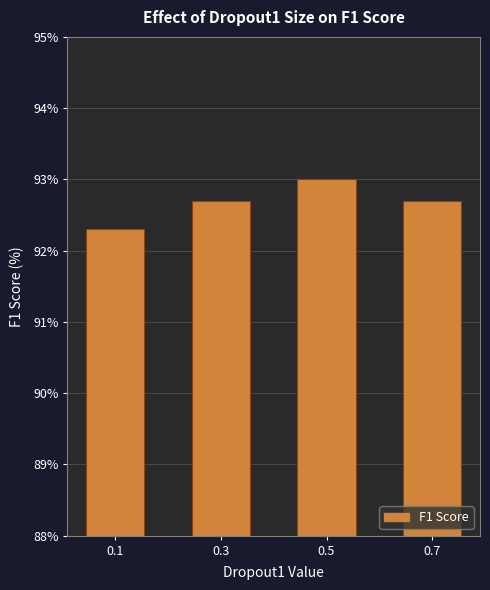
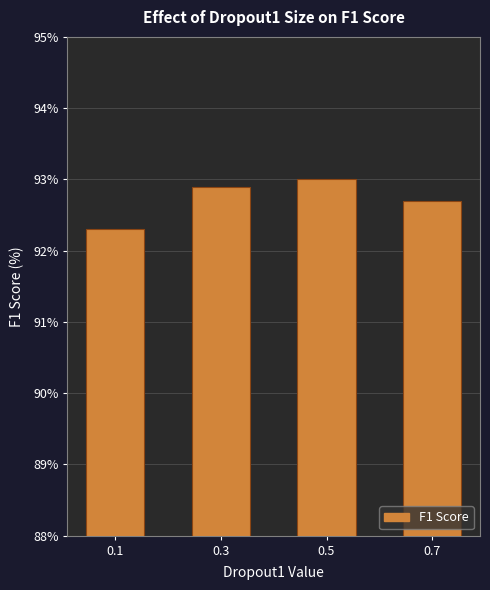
  {
    "0.1": "92.3%",
-   "0.3": "92.7%",
+   "0.3": "92.9%",
    "0.5": "93.0%",
    "0.7": "92.7%"
  }
